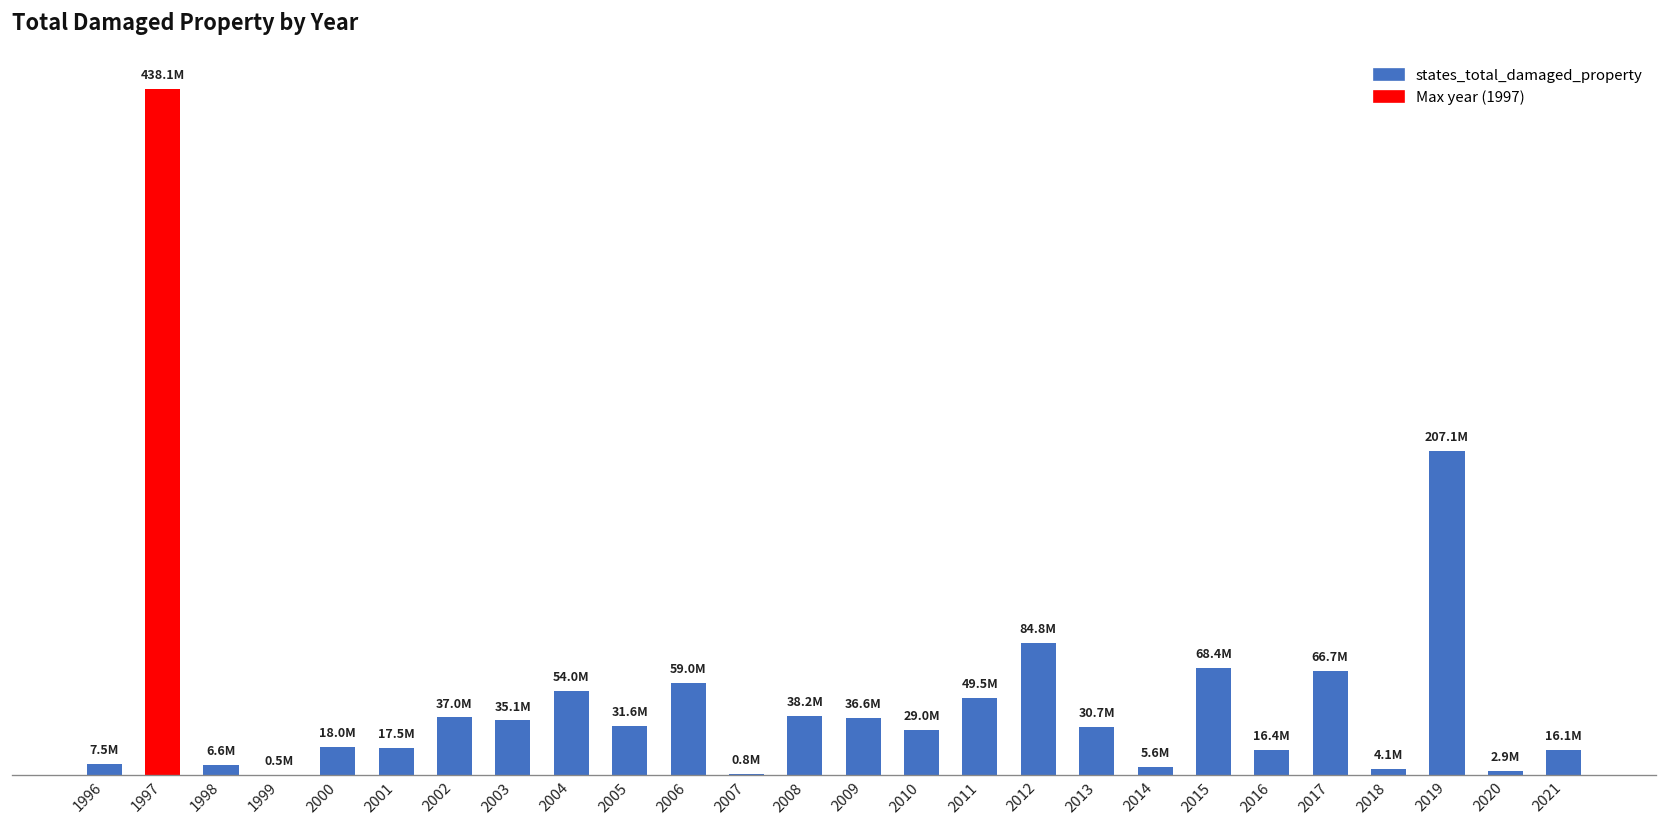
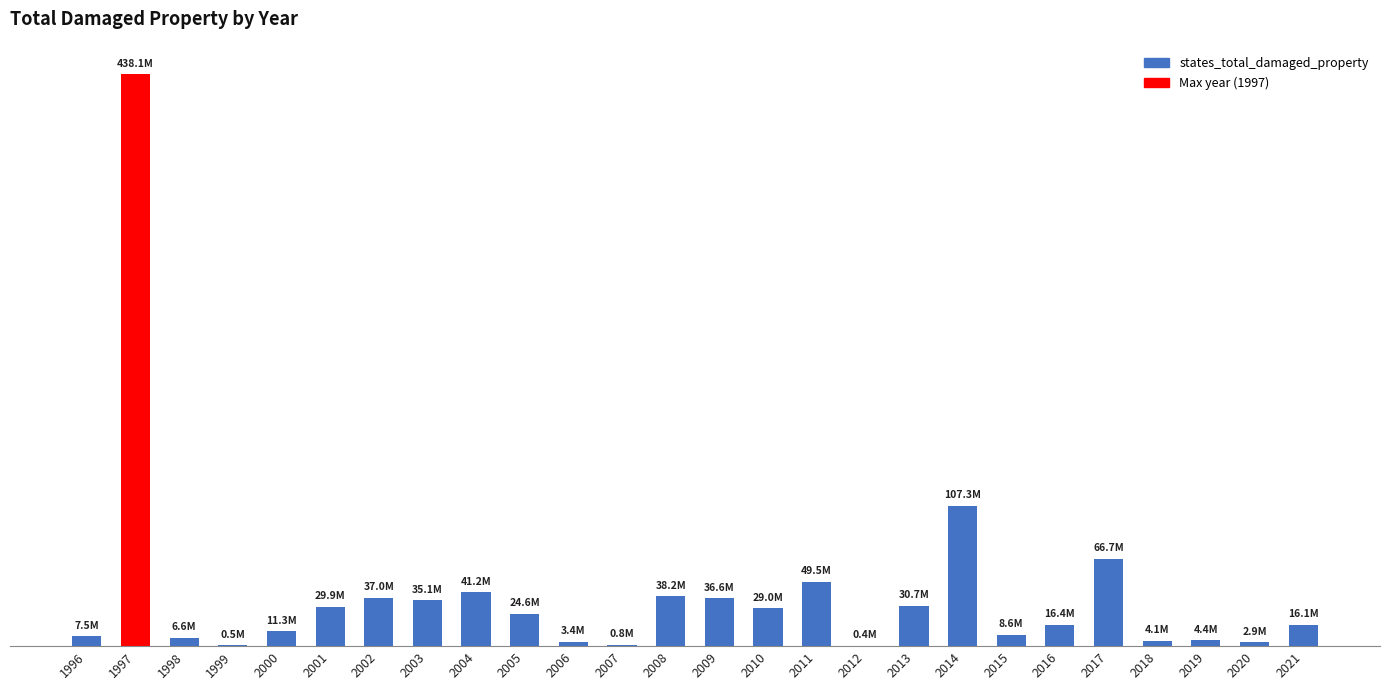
  {
    "1996": "7.5M",
    "1997": "438.1M",
    "1998": "6.6M",
    "1999": "0.5M",
-   "2000": "18.0M",
-   "2001": "17.5M",
+   "2000": "11.3M",
+   "2001": "29.9M",
    "2002": "37.0M",
    "2003": "35.1M",
-   "2004": "54.0M",
-   "2005": "31.6M",
-   "2006": "59.0M",
+   "2004": "41.2M",
+   "2005": "24.6M",
+   "2006": "3.4M",
    "2007": "0.8M",
    "2008": "38.2M",
    "2009": "36.6M",
    "2010": "29.0M",
    "2011": "49.5M",
-   "2012": "84.8M",
+   "2012": "0.4M",
    "2013": "30.7M",
-   "2014": "5.6M",
-   "2015": "68.4M",
+   "2014": "107.3M",
+   "2015": "8.6M",
    "2016": "16.4M",
    "2017": "66.7M",
    "2018": "4.1M",
-   "2019": "207.1M",
+   "2019": "4.4M",
    "2020": "2.9M",
    "2021": "16.1M"
  }
